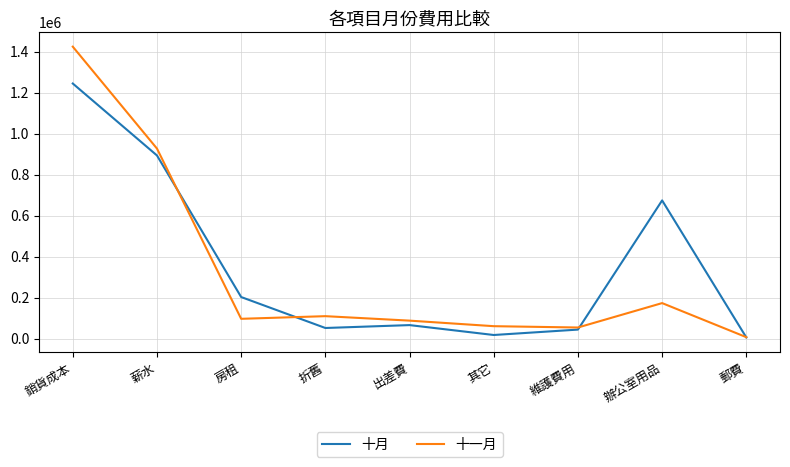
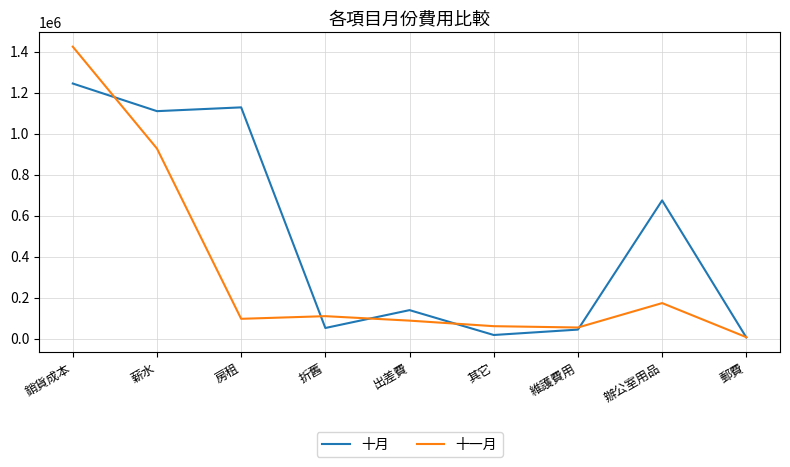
  {
    "十月": {
      "銷貨成本": 1240000,
-     "薪水": 890000,
-     "房租": 200000,
+     "薪水": 1110000,
+     "房租": 1130000,
      "折舊": 50000,
-     "出差費": 70000,
+     "出差費": 140000,
      "其它": 20000,
      "辦公室用品": 670000
    },
    "十一月": {
      "銷貨成本": 1420000,
      "薪水": 930000,
      "房租": 100000,
      "折舊": 110000,
      "出差費": 90000,
      "其它": 60000,
      "辦公室用品": 170000
    }
  }
